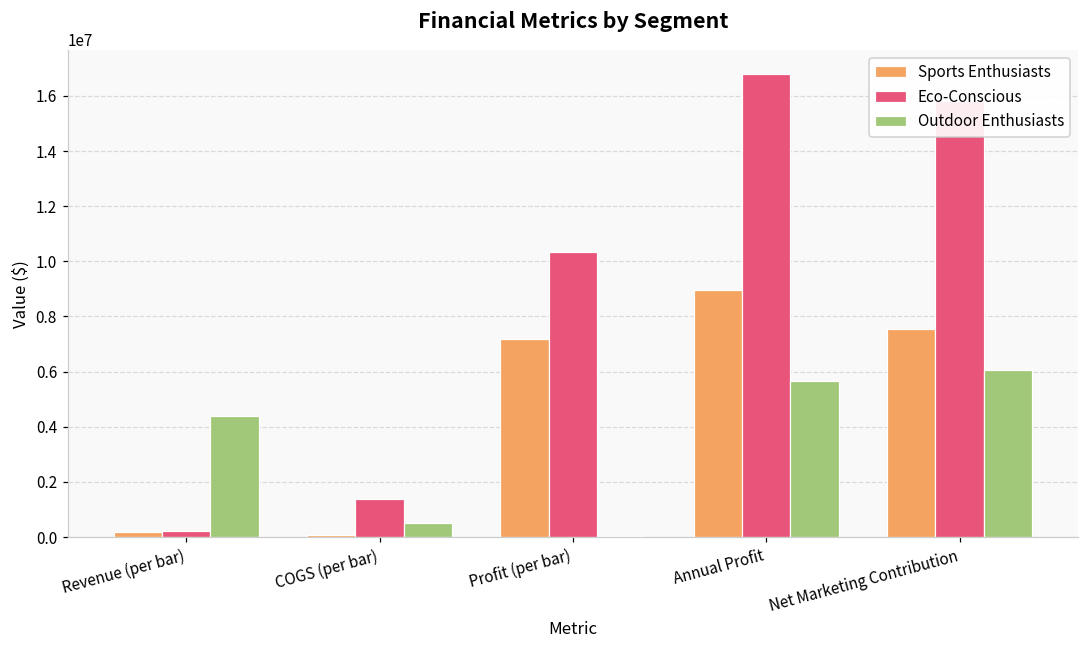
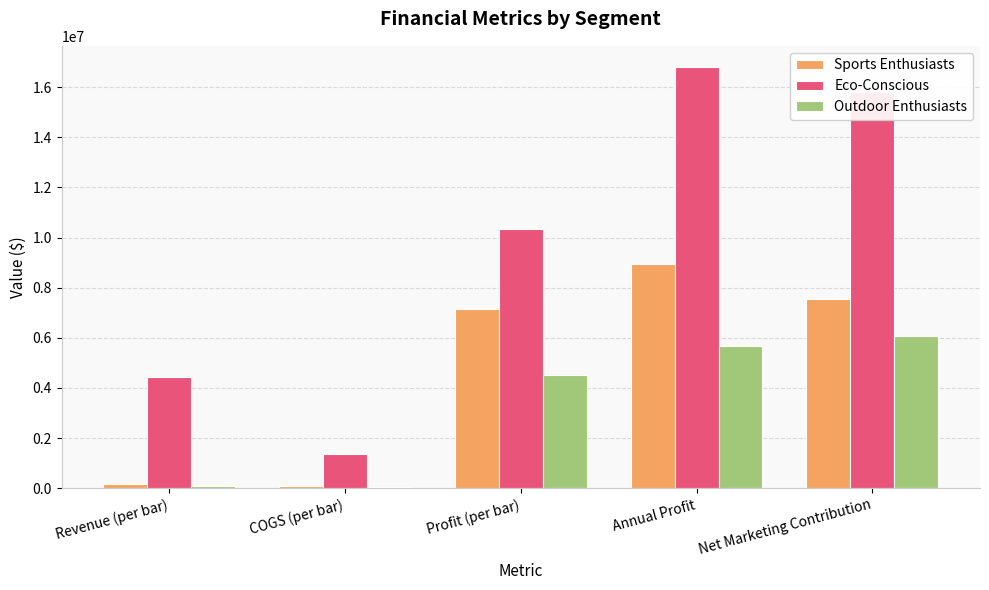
  {
    "Sports Enthusiasts": {
      "Revenue (per bar)": 200000,
      "Profit (per bar)": 7200000,
      "Annual Profit": 9000000,
      "Net Marketing Contribution": 7600000
    },
    "Eco-Conscious": {
-     "Revenue (per bar)": 200000,
+     "Revenue (per bar)": 4400000,
      "COGS (per bar)": 1400000,
      "Profit (per bar)": 10400000,
      "Annual Profit": 16800000
    },
    "Outdoor Enthusiasts": {
-     "Revenue (per bar)": 4400000,
-     "COGS (per bar)": 500000,
-     "Profit (per bar)": 0,
+     "Revenue (per bar)": 100000,
+     "COGS (per bar)": 0,
+     "Profit (per bar)": 4500000,
      "Annual Profit": 5700000,
      "Net Marketing Contribution": 6100000
    }
  }
